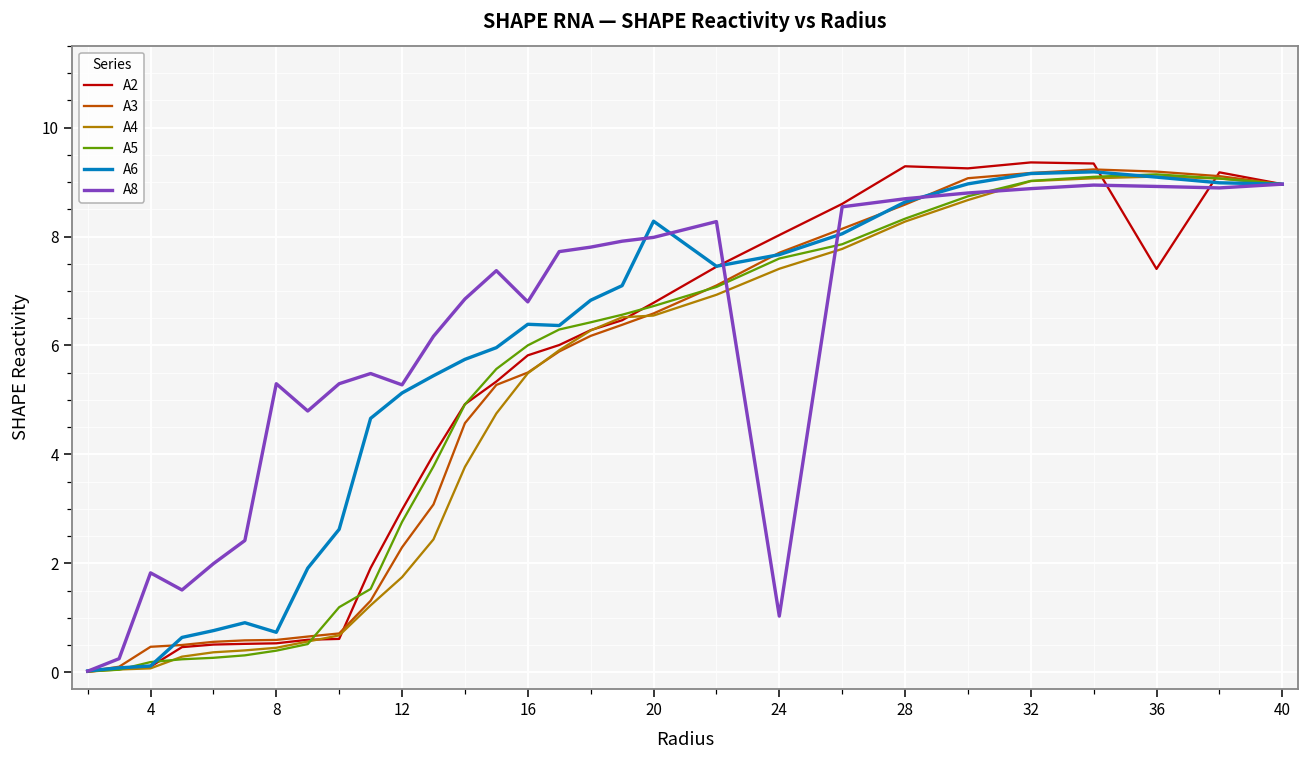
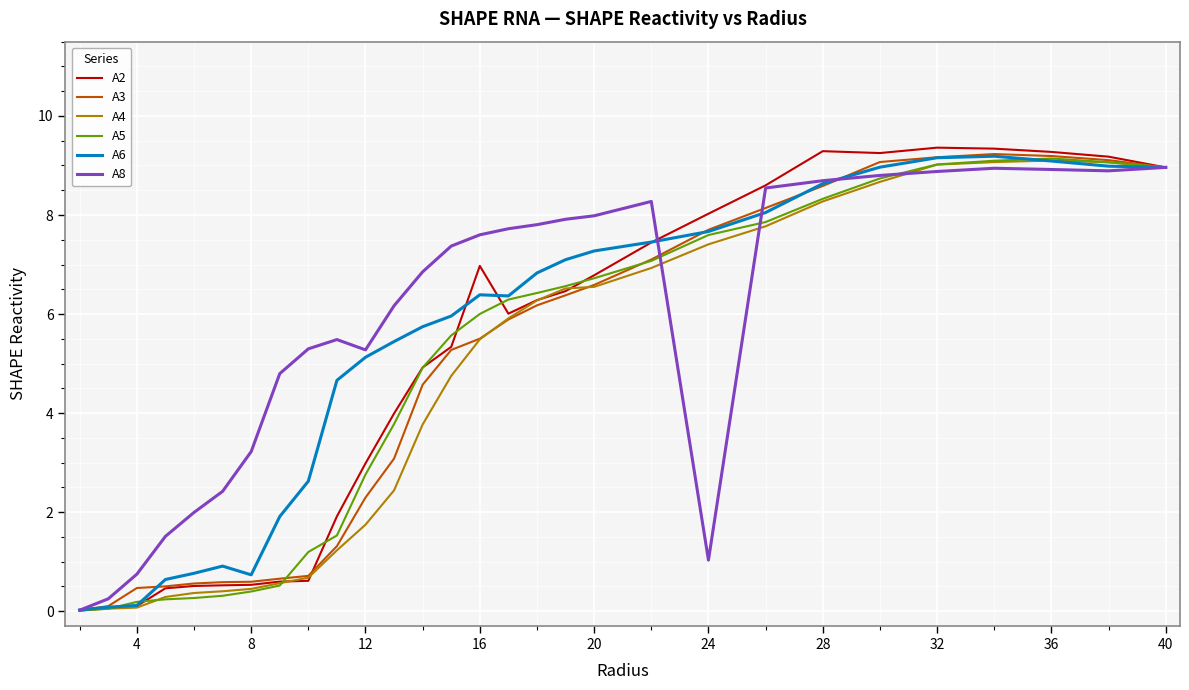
  {
    "A2": {
      "8": 0.5,
      "12": 3.0,
-     "16": 5.8,
+     "16": 7.0,
      "20": 6.8,
      "24": 8.0,
      "28": 9.3,
      "32": 9.4,
-     "36": 7.4
+     "36": 9.3
    },
    "A5": {
      "4": 0.2,
      "8": 0.4,
      "12": 2.8,
      "16": 6.0,
      "20": 6.7,
      "24": 7.6,
      "28": 8.3
    },
    "A6": {
      "8": 0.7,
      "12": 5.1,
      "16": 6.4,
-     "20": 8.3
+     "20": 7.3
    },
    "A8": {
-     "4": 1.8,
-     "8": 5.3,
+     "4": 0.7,
+     "8": 3.2,
      "12": 5.3,
-     "16": 6.8,
+     "16": 7.6,
      "20": 8.0,
      "24": 1.0,
      "28": 8.7,
      "32": 8.9,
      "36": 8.9
    }
  }
